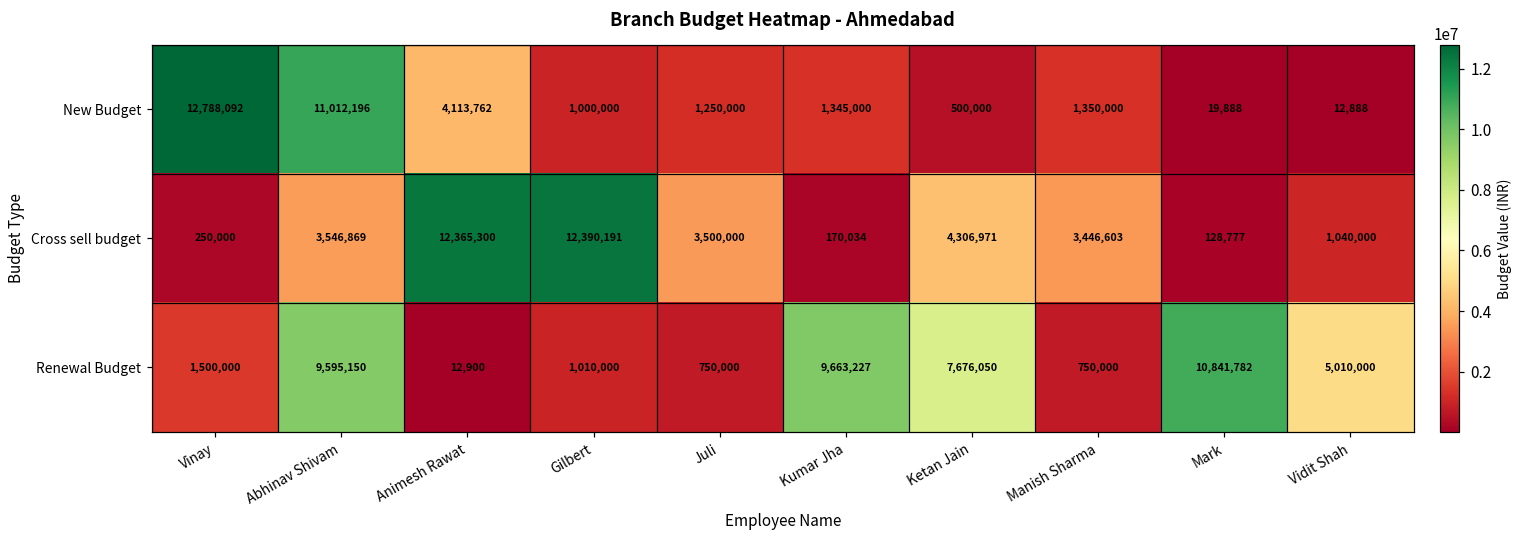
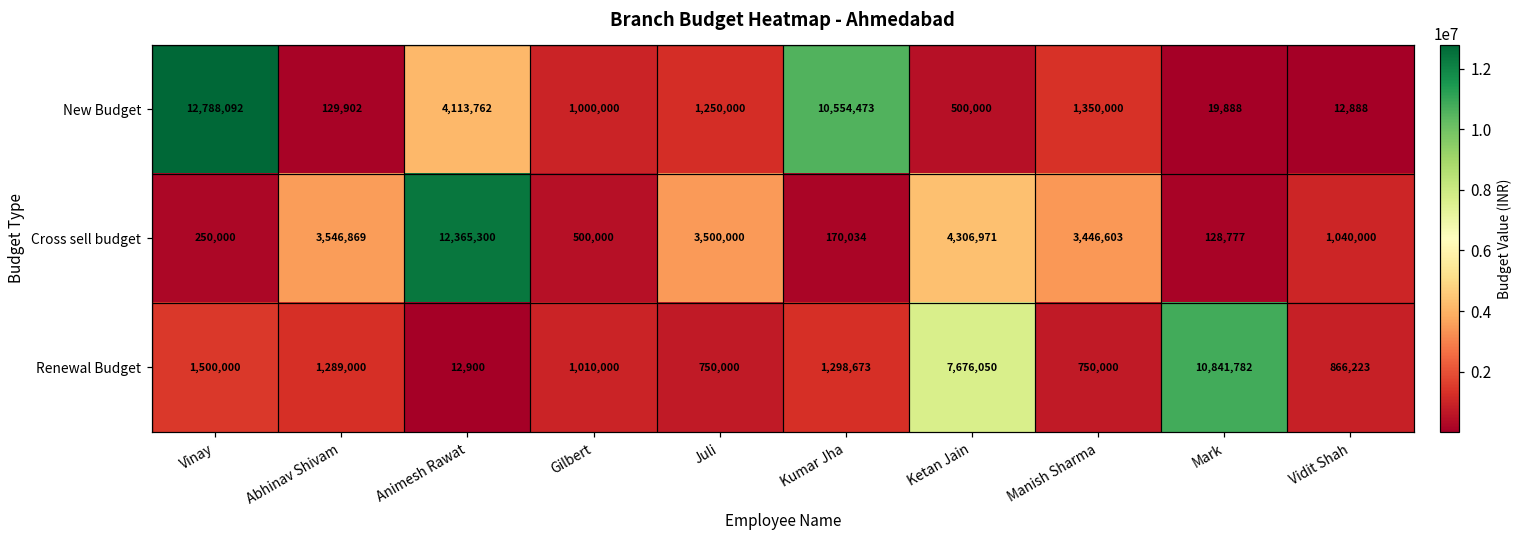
  {
    "New Budget": {
      "Vinay": "12,788,092",
-     "Abhinav Shivam": "11,012,196",
+     "Abhinav Shivam": "129,902",
      "Animesh Rawat": "4,113,762",
      "Gilbert": "1,000,000",
      "Juli": "1,250,000",
-     "Kumar Jha": "1,345,000",
+     "Kumar Jha": "10,554,473",
      "Ketan Jain": "500,000",
      "Manish Sharma": "1,350,000",
      "Mark": "19,888",
      "Vidit Shah": "12,888"
    },
    "Cross sell budget": {
      "Vinay": "250,000",
      "Abhinav Shivam": "3,546,869",
      "Animesh Rawat": "12,365,300",
-     "Gilbert": "12,390,191",
+     "Gilbert": "500,000",
      "Juli": "3,500,000",
      "Kumar Jha": "170,034",
      "Ketan Jain": "4,306,971",
      "Manish Sharma": "3,446,603",
      "Mark": "128,777",
      "Vidit Shah": "1,040,000"
    },
    "Renewal Budget": {
      "Vinay": "1,500,000",
-     "Abhinav Shivam": "9,595,150",
+     "Abhinav Shivam": "1,289,000",
      "Animesh Rawat": "12,900",
      "Gilbert": "1,010,000",
      "Juli": "750,000",
-     "Kumar Jha": "9,663,227",
+     "Kumar Jha": "1,298,673",
      "Ketan Jain": "7,676,050",
      "Manish Sharma": "750,000",
      "Mark": "10,841,782",
-     "Vidit Shah": "5,010,000"
+     "Vidit Shah": "866,223"
    }
  }
